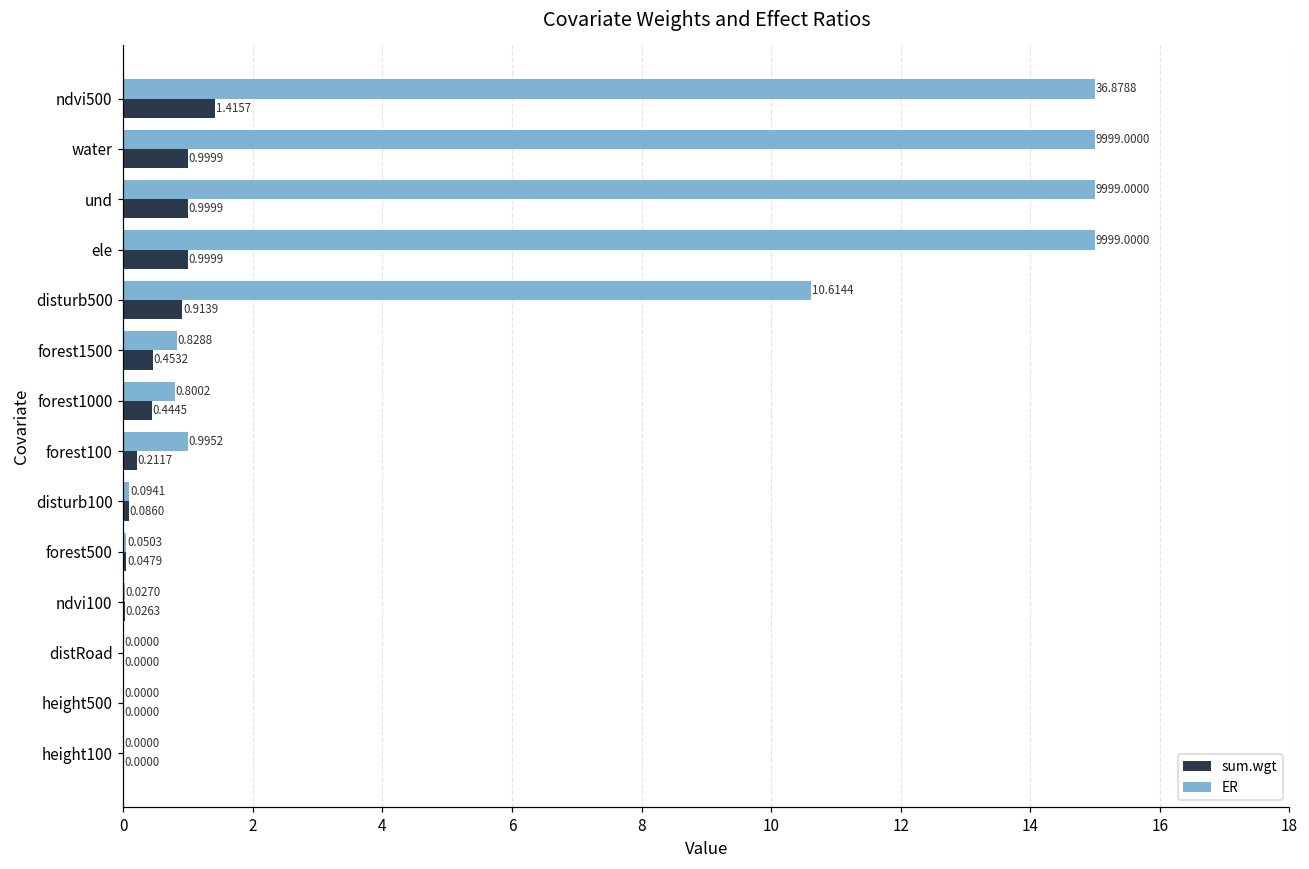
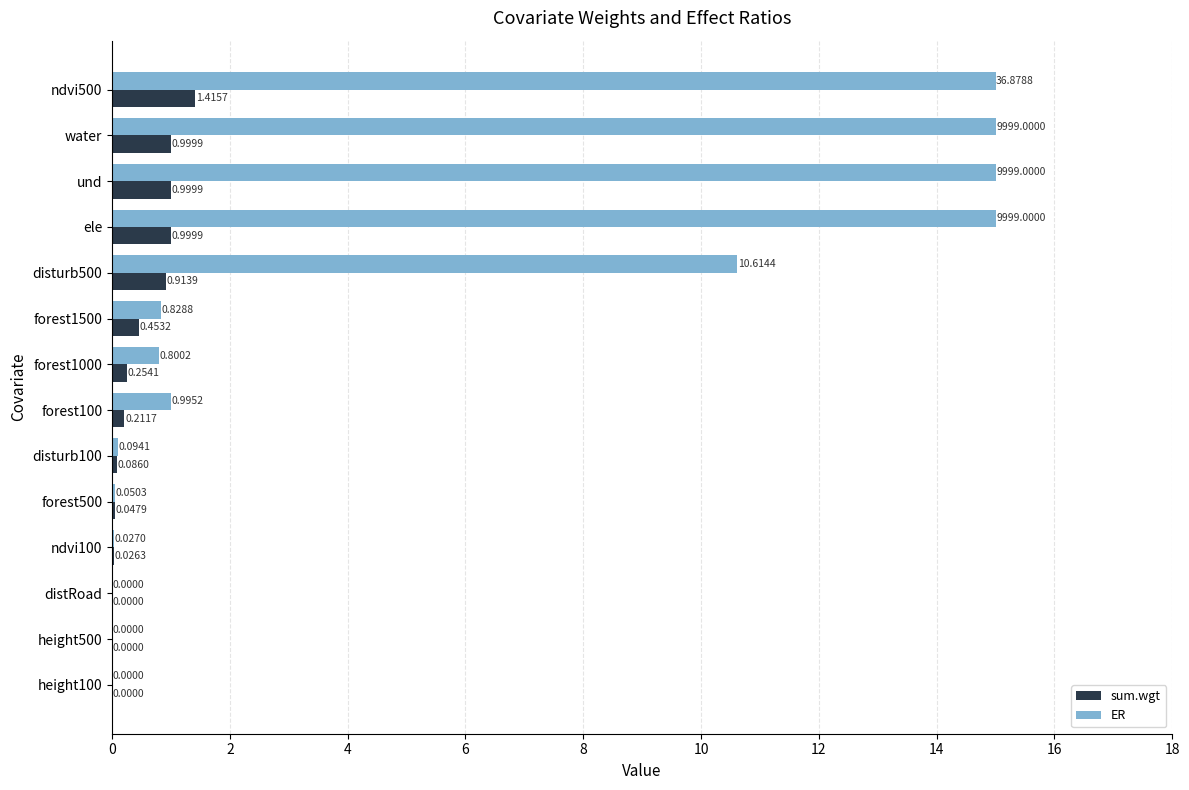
  {
    "sum.wgt": {
      "ndvi500": 1.4157,
      "water": 0.9999,
      "und": 0.9999,
      "ele": 0.9999,
      "disturb500": 0.9139,
      "forest1500": 0.4532,
-     "forest1000": 0.4445,
+     "forest1000": 0.2541,
      "forest100": 0.2117,
      "disturb100": 0.0860,
      "forest500": 0.0479,
      "ndvi100": 0.0263,
      "distRoad": 0.0000,
      "height500": 0.0000,
      "height100": 0.0000
    },
    "ER": {
      "disturb500": 10.6144,
      "forest1500": 0.8288,
      "forest1000": 0.8002,
      "forest100": 0.9952,
      "disturb100": 0.0941,
      "forest500": 0.0503,
      "ndvi100": 0.0270,
      "distRoad": 0.0000,
      "height500": 0.0000,
      "height100": 0.0000
    }
  }
